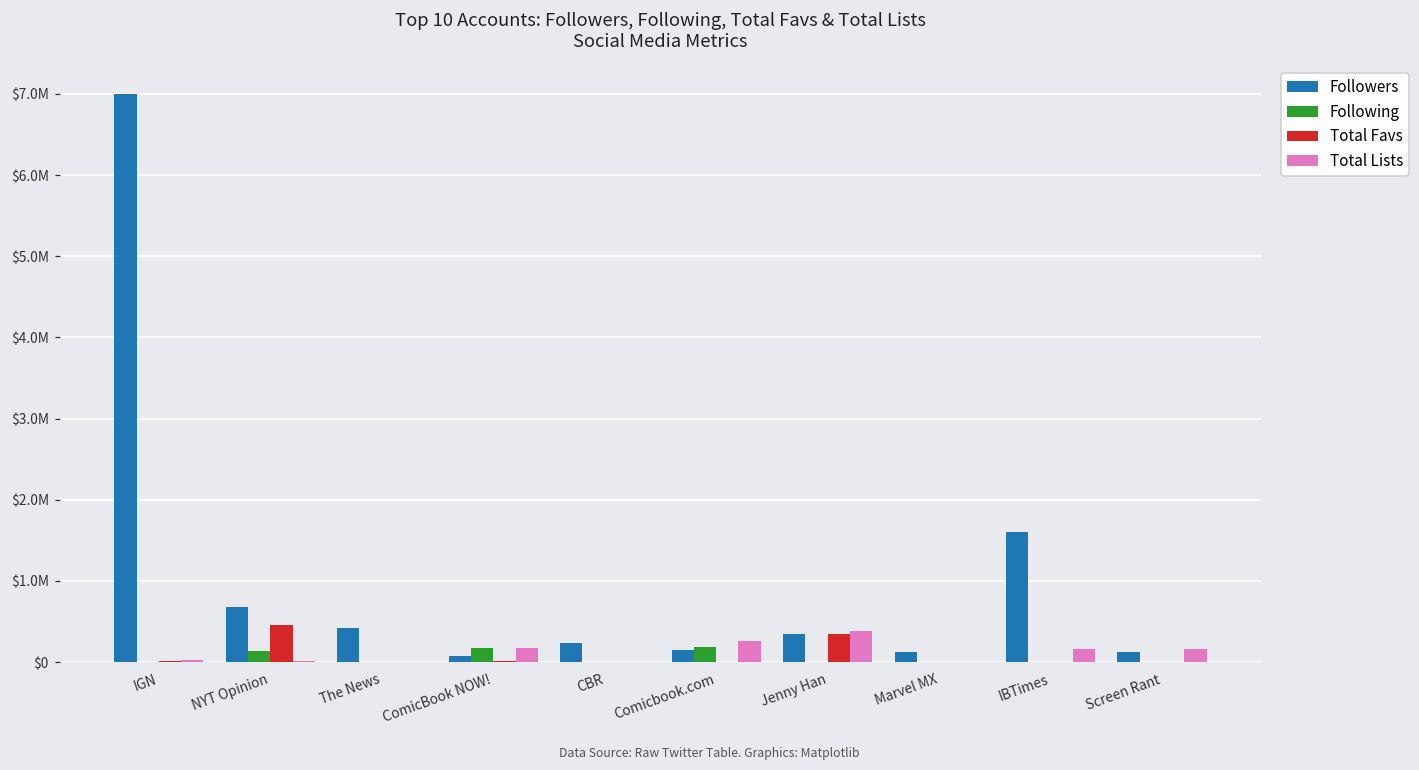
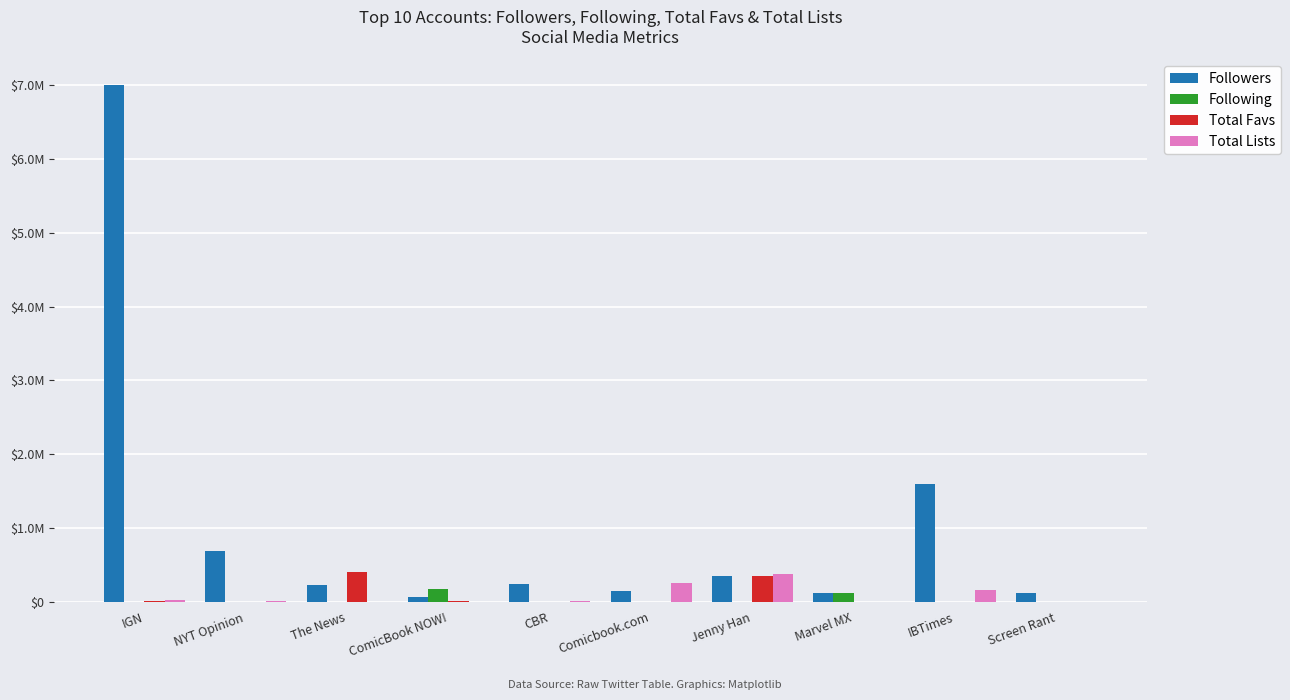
  {
    "Followers": {
      "IGN": "$7000000",
      "NYT Opinion": "$700000",
-     "The News": "$400000",
+     "The News": "$200000",
      "ComicBook NOW!": "$100000",
      "CBR": "$200000",
      "Comicbook.com": "$200000",
      "Jenny Han": "$300000",
      "Marvel MX": "$100000",
      "IBTimes": "$1600000",
      "Screen Rant": "$100000"
    },
    "Following": {
-     "NYT Opinion": "$100000",
+     "NYT Opinion": "$0",
      "ComicBook NOW!": "$200000",
-     "Comicbook.com": "$200000",
-     "Marvel MX": "$0"
+     "Comicbook.com": "$0",
+     "Marvel MX": "$100000"
    },
    "Total Favs": {
-     "NYT Opinion": "$500000",
-     "The News": "$0",
+     "NYT Opinion": "$0",
+     "The News": "$400000",
      "Jenny Han": "$300000"
    },
    "Total Lists": {
-     "ComicBook NOW!": "$200000",
+     "ComicBook NOW!": "$0",
      "Comicbook.com": "$300000",
      "Jenny Han": "$400000",
      "IBTimes": "$200000",
-     "Screen Rant": "$200000"
+     "Screen Rant": "$0"
    }
  }
